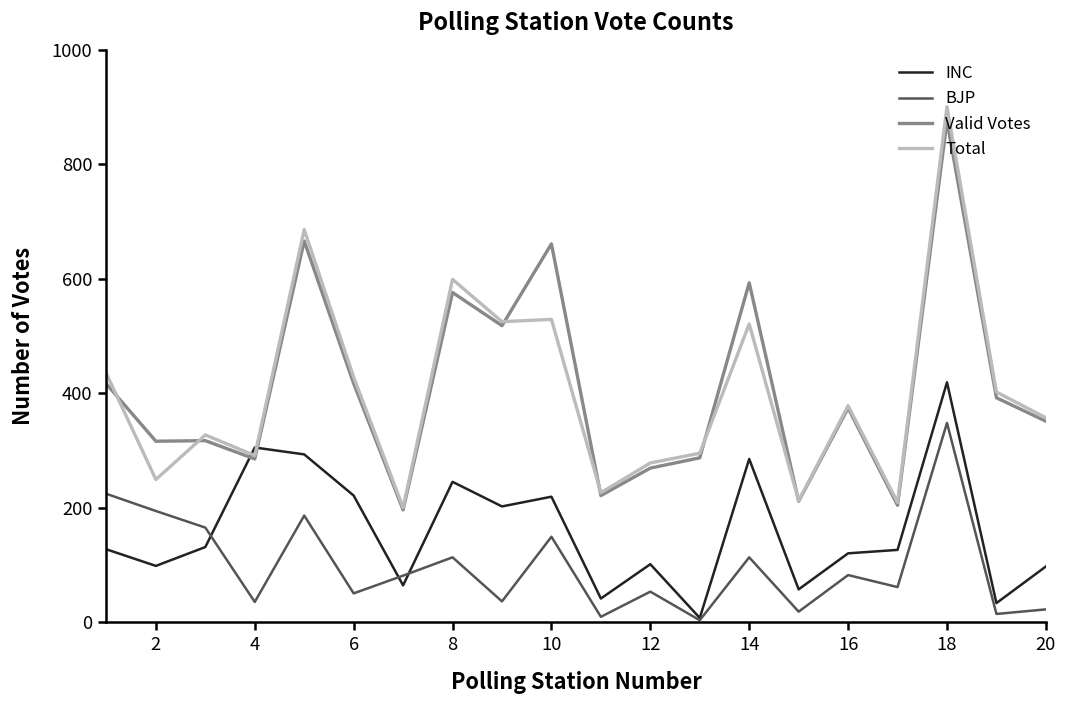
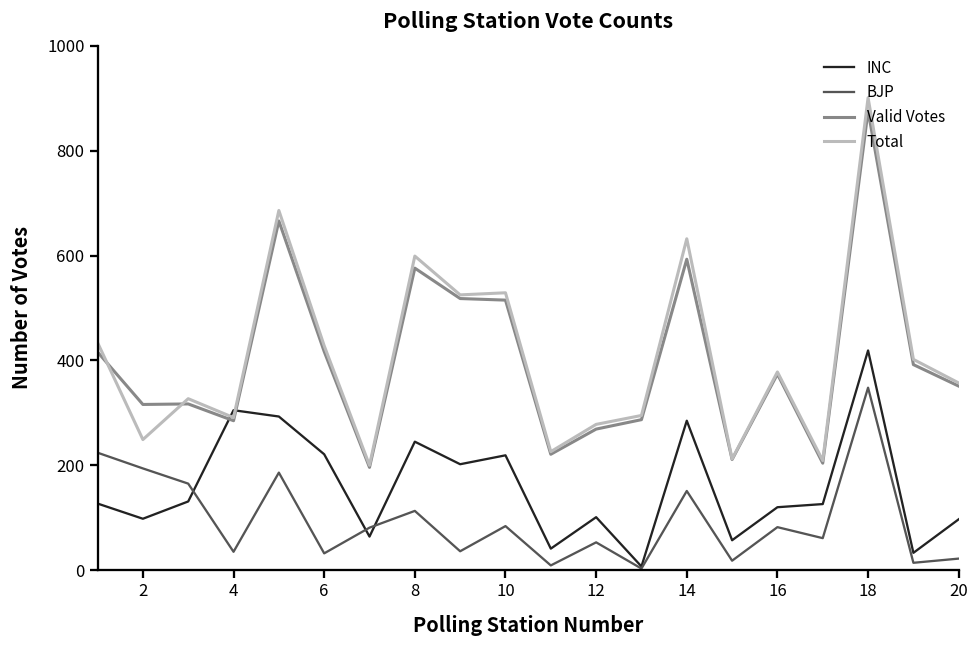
  {
    "INC": {
      "2": 100,
      "4": 310,
      "6": 220,
      "8": 250,
      "10": 220,
      "12": 100,
      "14": 290,
      "16": 120,
      "18": 420,
      "20": 100
    },
    "BJP": {
      "2": 190,
      "4": 40,
-     "6": 50,
+     "6": 30,
      "8": 110,
-     "10": 150,
+     "10": 80,
      "12": 50,
-     "14": 110,
+     "14": 150,
      "16": 80,
      "18": 350,
      "20": 20
    },
    "Valid Votes": {
      "2": 320,
      "4": 290,
      "6": 420,
      "8": 580,
-     "10": 660,
+     "10": 520,
      "12": 270,
      "14": 590,
      "18": 880,
      "20": 350
    },
    "Total": {
      "2": 250,
      "4": 290,
      "6": 430,
      "8": 600,
      "10": 530,
      "12": 280,
-     "14": 520,
+     "14": 630,
      "18": 900,
      "20": 360
    }
  }
